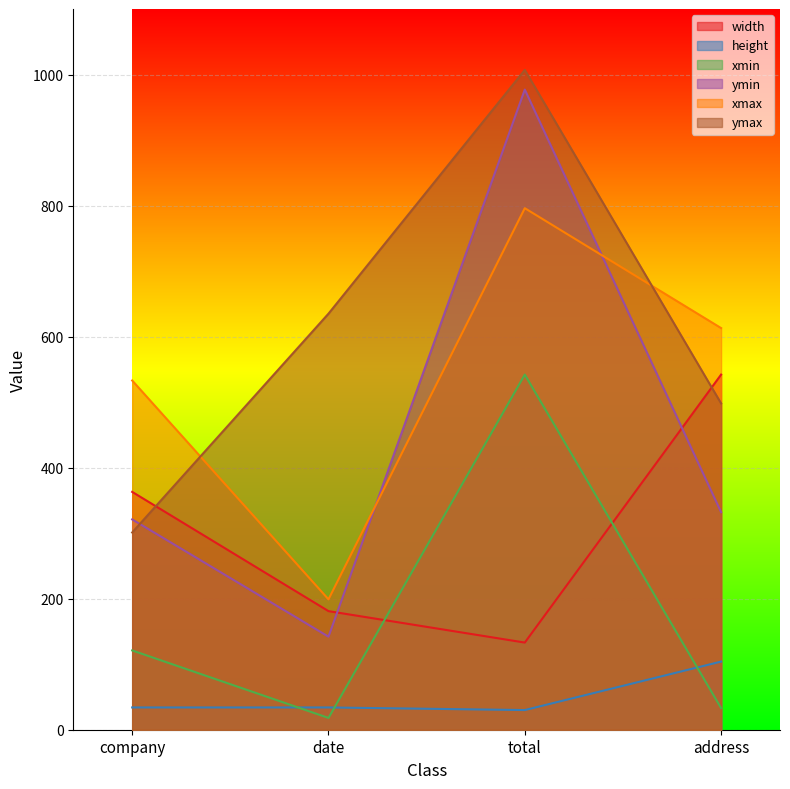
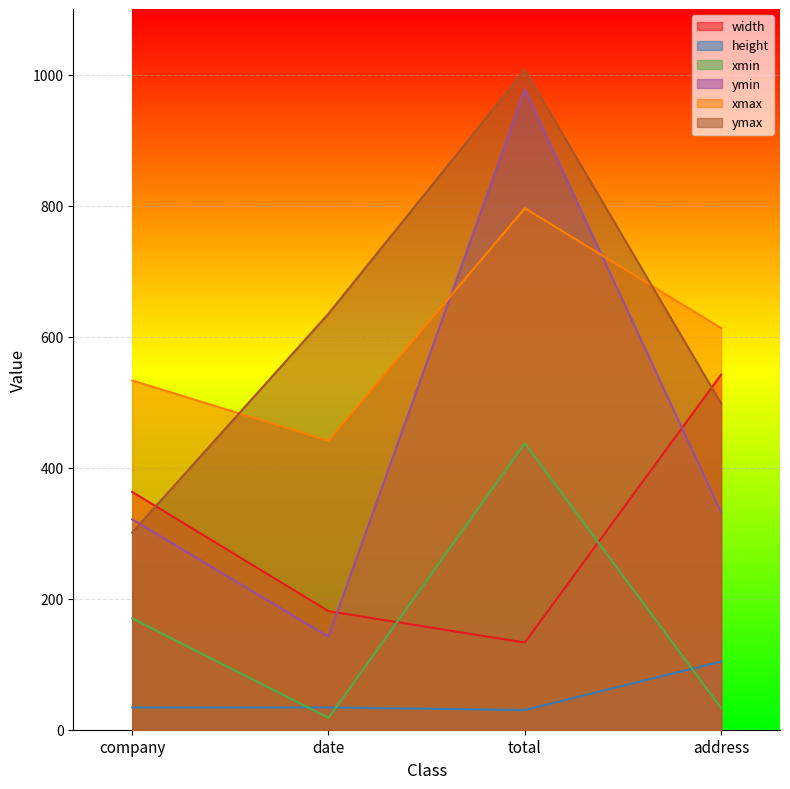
  {
    "width": {
      "company": 360,
      "date": 180,
      "total": 130,
      "address": 540
    },
    "height": {
      "company": 30,
      "date": 30,
      "total": 30,
      "address": 100
    },
    "xmin": {
-     "company": 120,
+     "company": 170,
      "date": 20,
-     "total": 540,
+     "total": 440,
      "address": 30
    },
    "ymin": {
      "company": 320,
      "date": 140,
      "total": 980,
      "address": 330
    },
    "xmax": {
      "company": 530,
-     "date": 200,
+     "date": 440,
      "total": 800,
      "address": 610
    },
    "ymax": {
      "company": 300,
      "date": 640,
      "total": 1010,
      "address": 500
    }
  }
